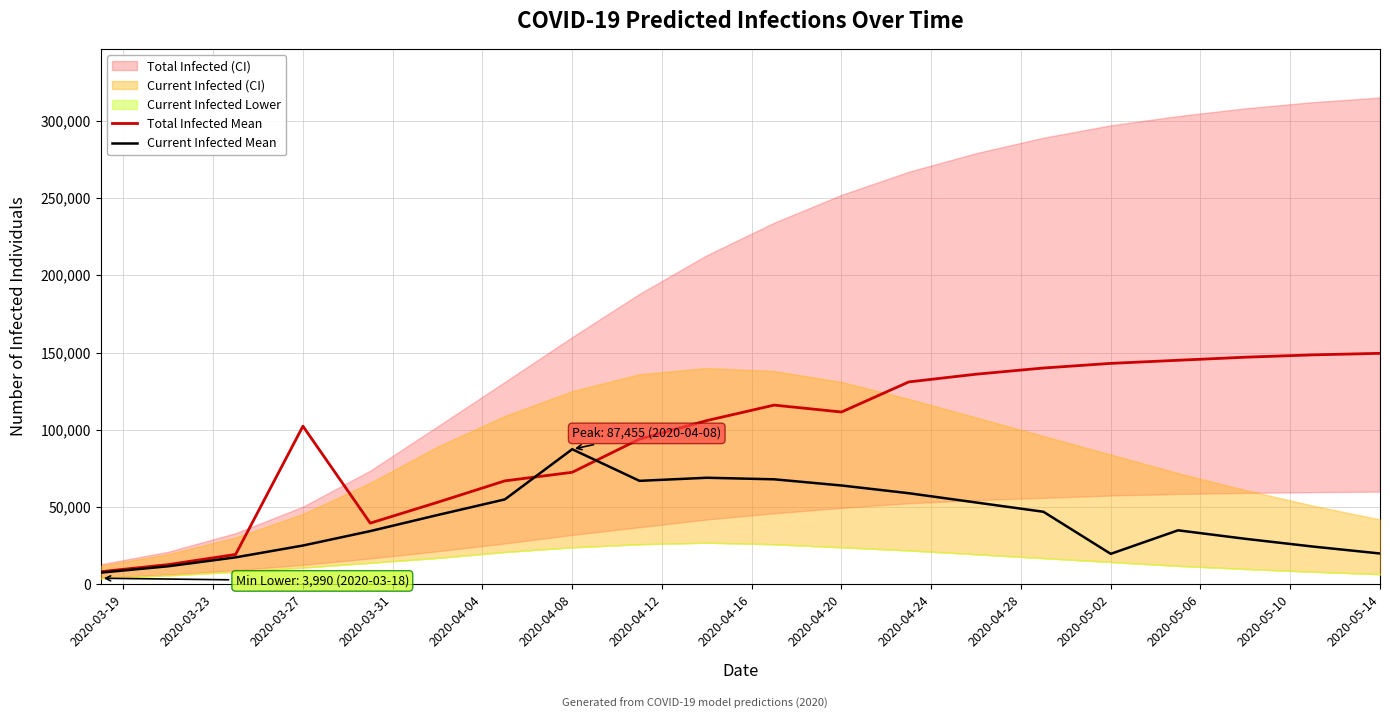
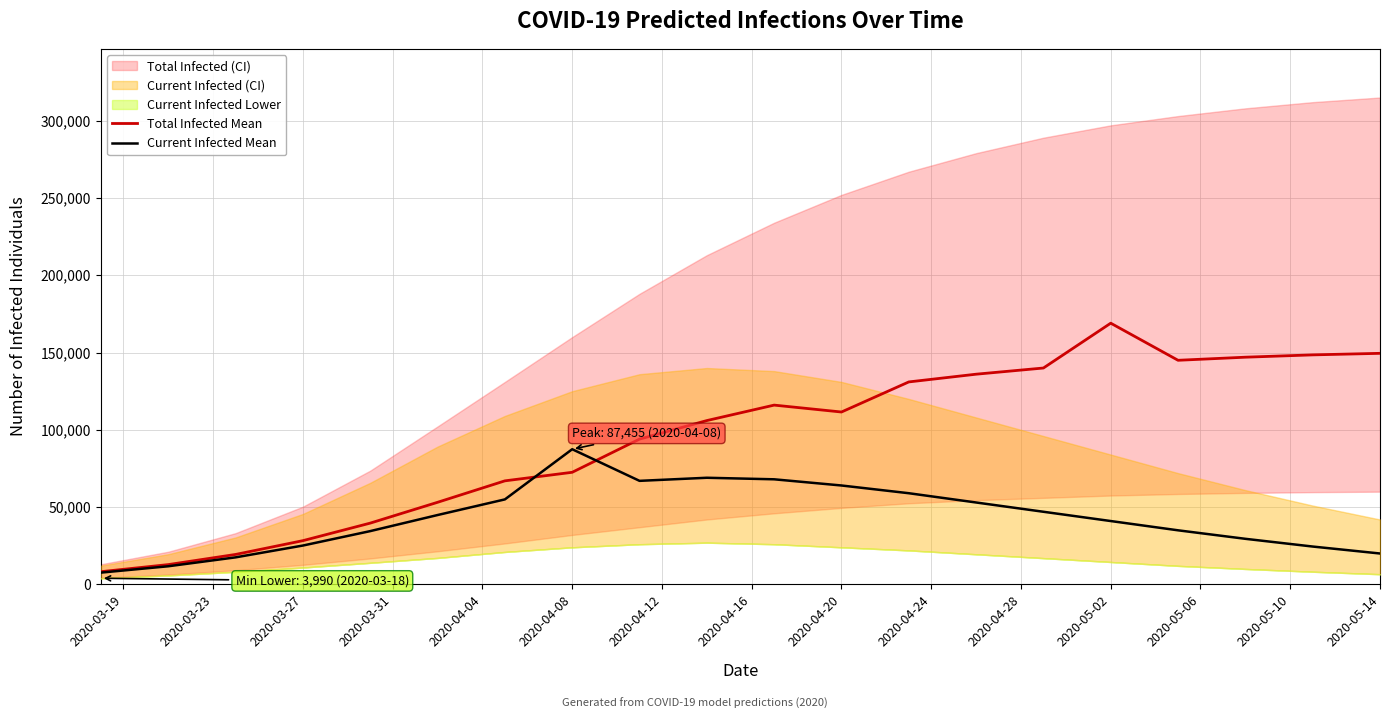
  {
    "Total Infected Mean": {
-     "2020-03-27": "102,000",
+     "2020-03-27": "28,000",
      "2020-04-08": "73,000",
      "2020-04-20": "112,000",
-     "2020-05-02": "143,000",
+     "2020-05-02": "169,000",
      "2020-05-14": "150,000"
    },
    "Current Infected Mean": {
      "2020-03-27": "25,000",
      "2020-04-20": "64,000",
-     "2020-05-02": "20,000",
+     "2020-05-02": "41,000",
      "2020-05-14": "20,000"
    }
  }
